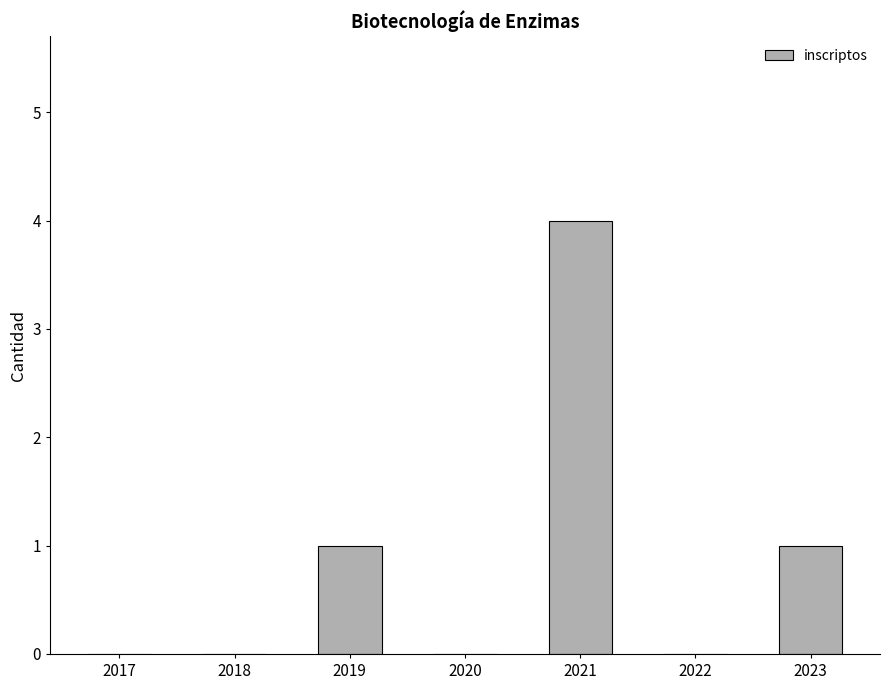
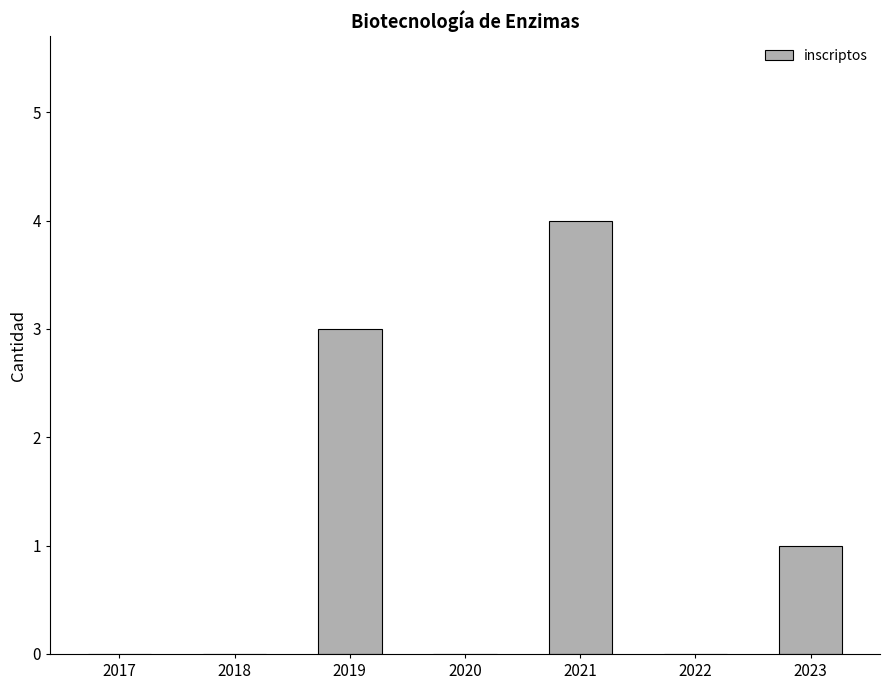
  {
    "2017": 0,
    "2018": 0,
-   "2019": 1,
+   "2019": 3,
    "2020": 0,
    "2021": 4,
    "2022": 0,
    "2023": 1
  }
